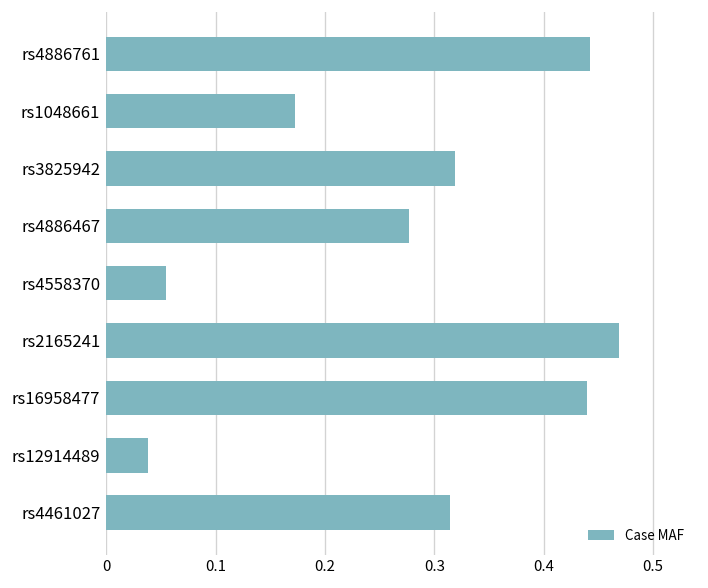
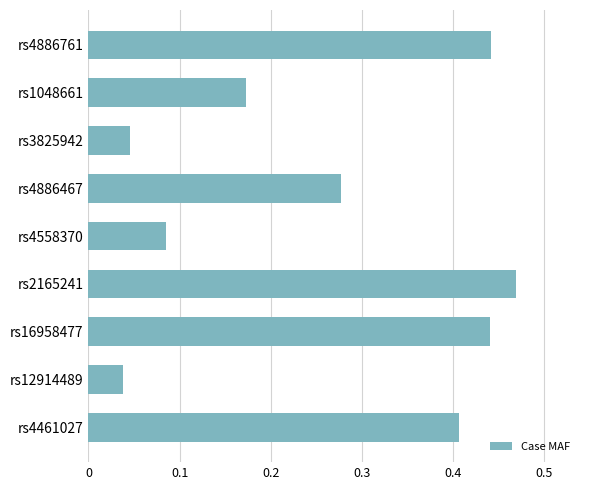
  {
    "rs4886761": 0.44,
    "rs1048661": 0.17,
-   "rs3825942": 0.32,
+   "rs3825942": 0.05,
    "rs4886467": 0.28,
-   "rs4558370": 0.05,
+   "rs4558370": 0.08,
    "rs2165241": 0.47,
    "rs16958477": 0.44,
    "rs12914489": 0.04,
-   "rs4461027": 0.31
+   "rs4461027": 0.41
  }
